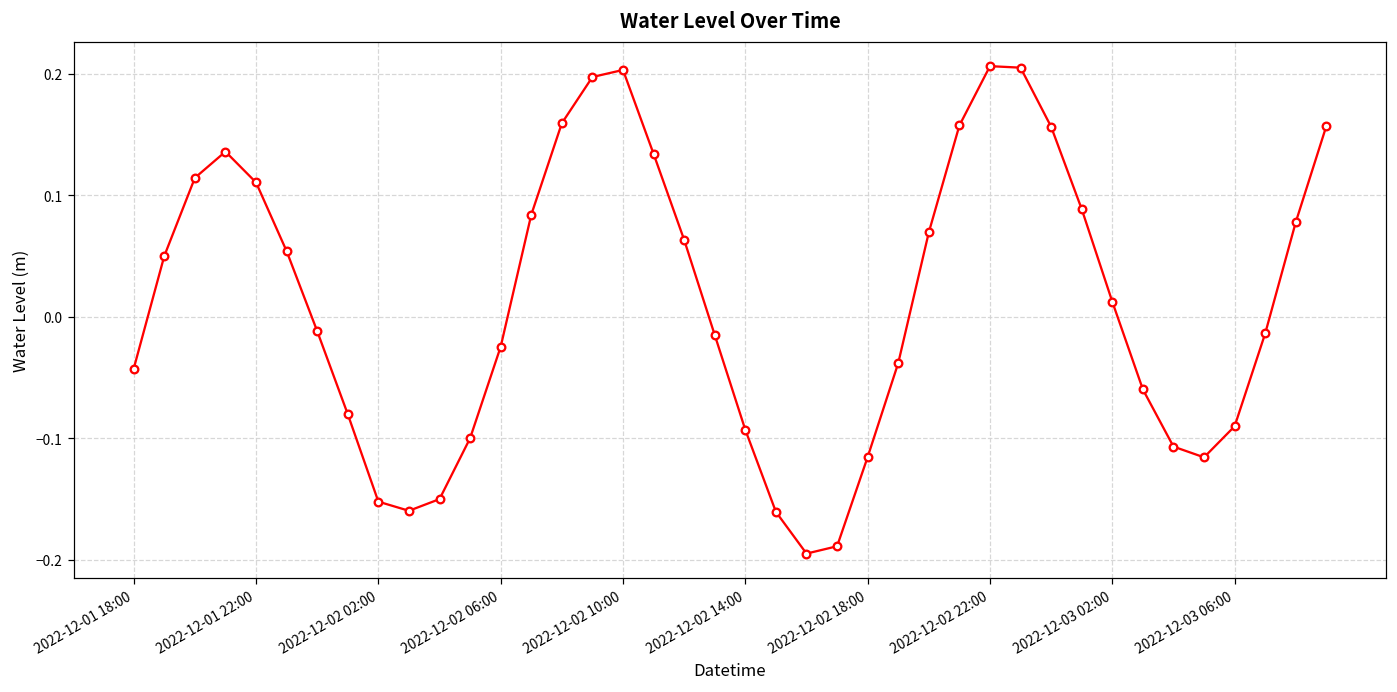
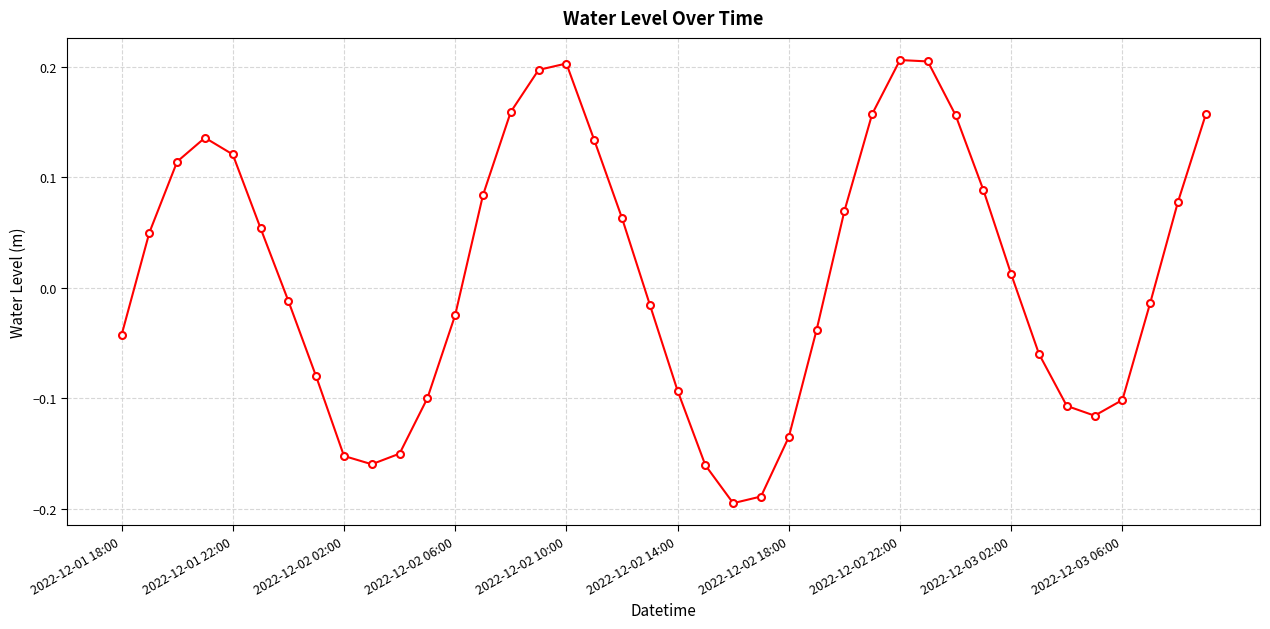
  {
    "2022-12-01 18:00": -0.043,
-   "2022-12-01 22:00": 0.111,
+   "2022-12-01 22:00": 0.121,
    "2022-12-02 02:00": -0.152,
    "2022-12-02 06:00": -0.025,
    "2022-12-02 10:00": 0.203,
    "2022-12-02 14:00": -0.093,
-   "2022-12-02 18:00": -0.116,
+   "2022-12-02 18:00": -0.135,
    "2022-12-02 22:00": 0.206,
    "2022-12-03 02:00": 0.012,
-   "2022-12-03 06:00": -0.090
+   "2022-12-03 06:00": -0.102
  }
